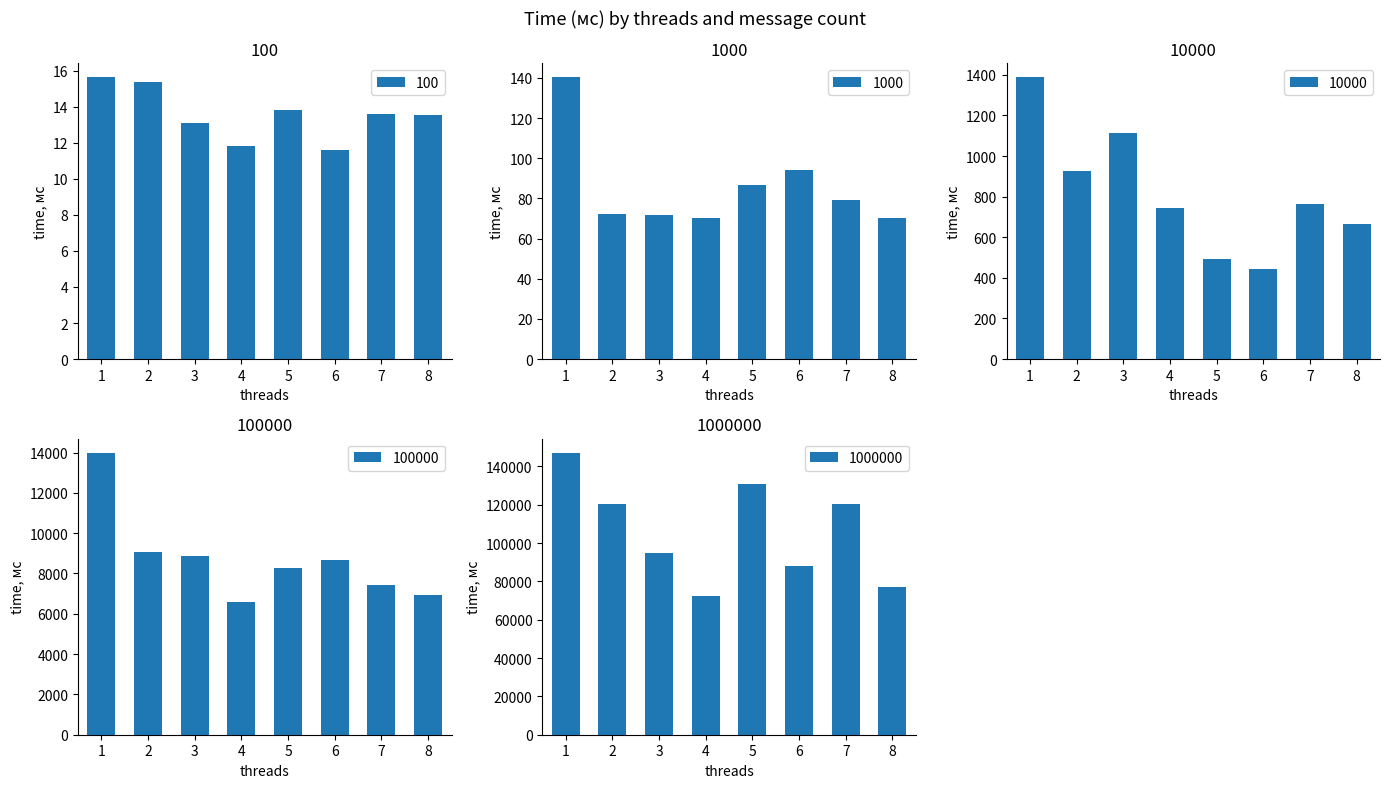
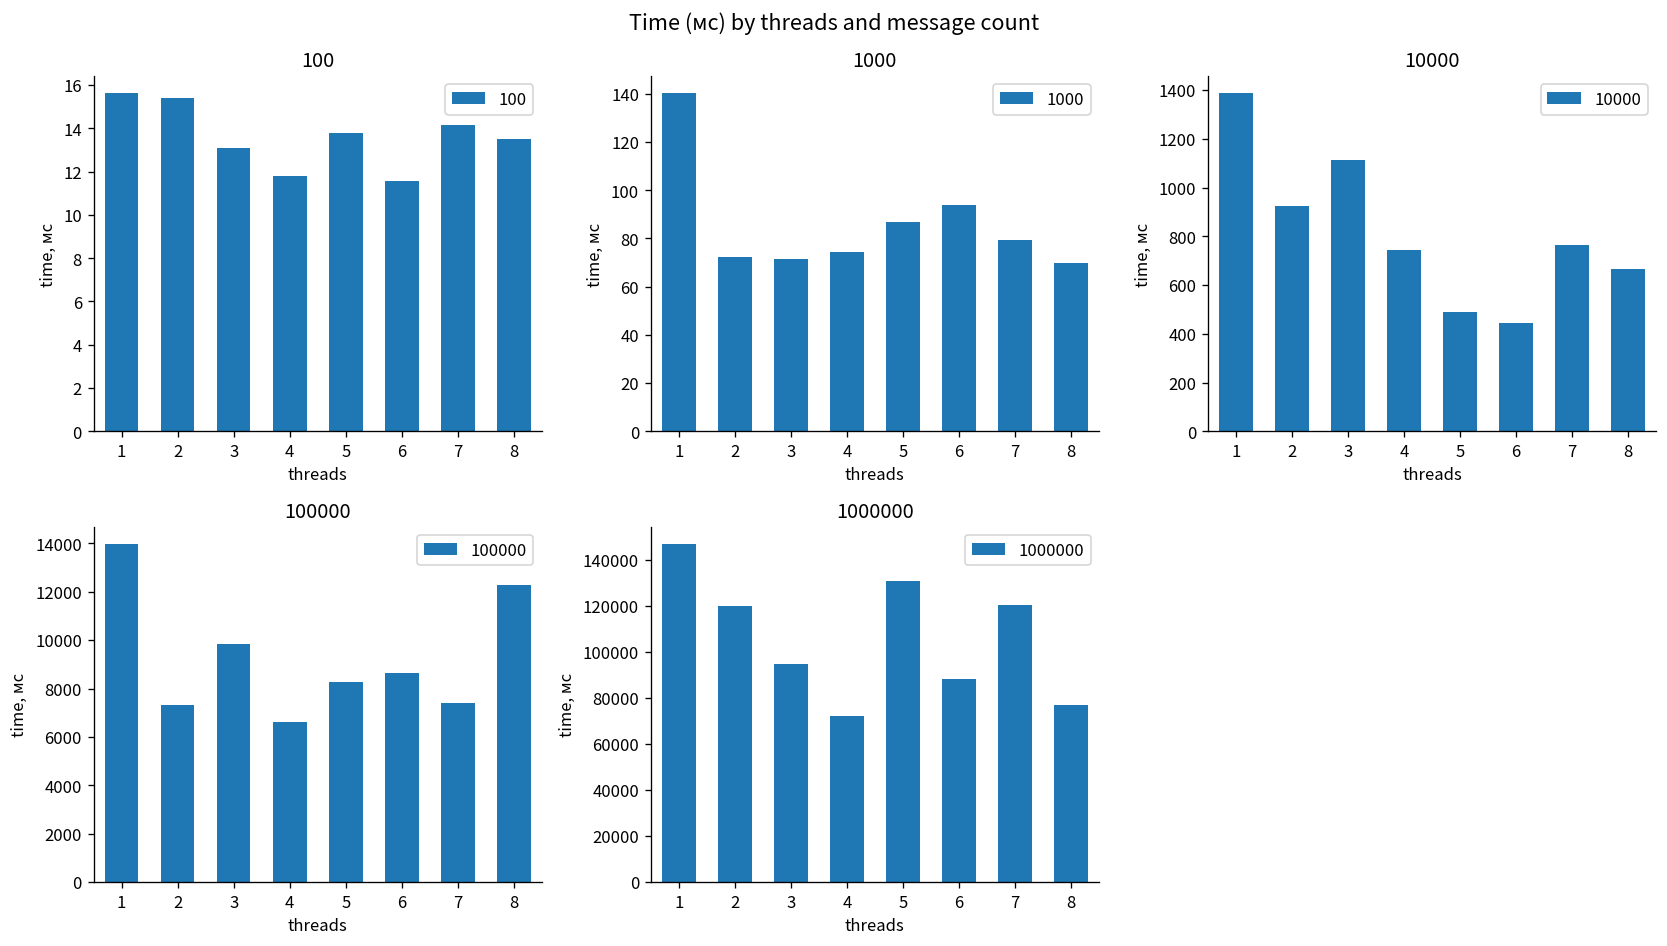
  {
    "100": {
      "1": 15.6,
      "2": 15.4,
      "3": 13.1,
      "4": 11.8,
      "5": 13.8,
      "6": 11.6,
-     "7": 13.6,
+     "7": 14.2,
      "8": 13.5
    },
    "1000": {
      "1": 140,
      "2": 72,
      "3": 72,
-     "4": 70,
+     "4": 75,
      "5": 87,
      "6": 94,
      "7": 79,
      "8": 70
    },
    "10000": {
      "1": 1390,
      "2": 920,
      "3": 1110,
      "4": 740,
      "5": 490,
      "6": 440,
      "7": 760,
      "8": 670
    },
    "100000": {
      "1": 14000,
-     "2": 9100,
-     "3": 8800,
+     "2": 7300,
+     "3": 9800,
      "4": 6600,
      "5": 8300,
      "6": 8600,
      "7": 7400,
-     "8": 6900
+     "8": 12300
    },
    "1000000": {
      "1": 147000,
      "2": 120000,
      "3": 95000,
      "4": 72000,
      "5": 131000,
      "6": 88000,
      "7": 121000,
      "8": 77000
    }
  }
